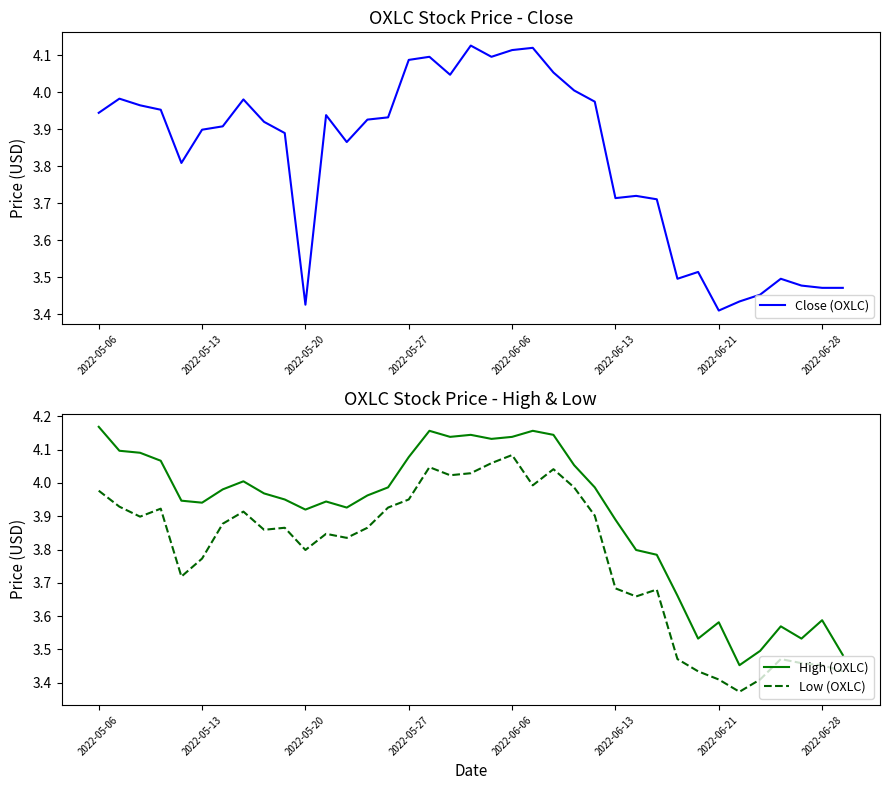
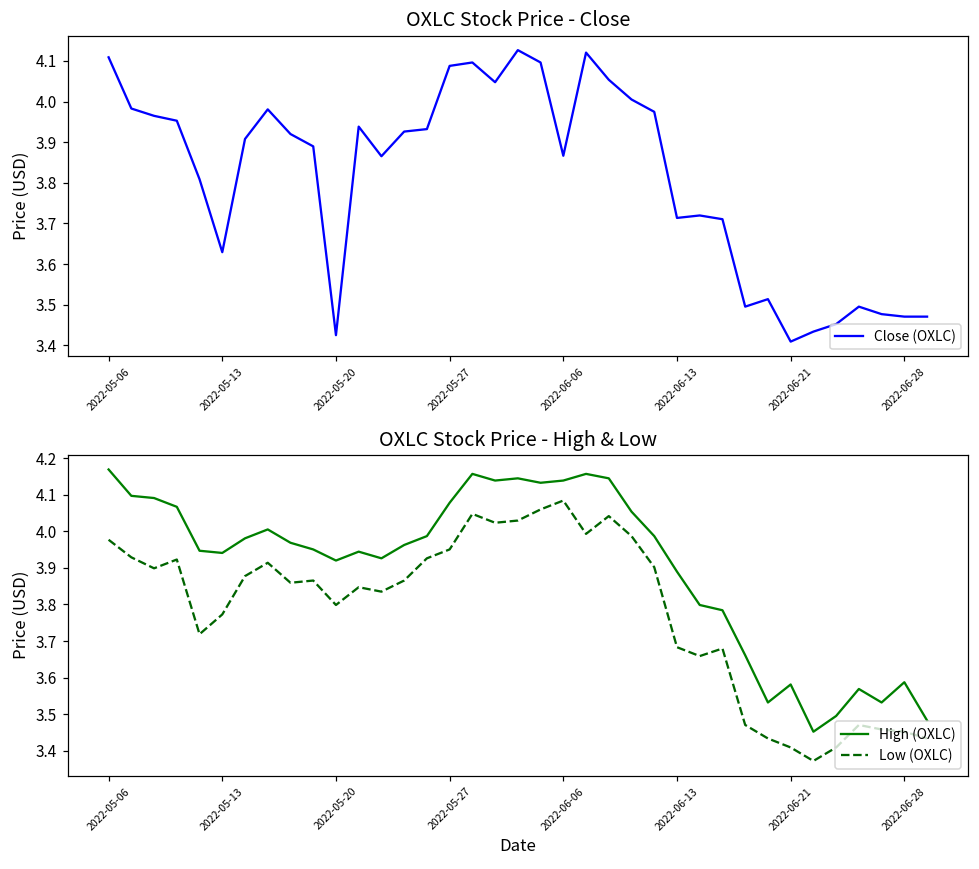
  {
    "OXLC Stock Price - Close": {
-     "2022-05-06": 3.94,
-     "2022-05-13": 3.90,
+     "2022-05-06": 4.11,
+     "2022-05-13": 3.63,
      "2022-05-20": 3.43,
      "2022-05-27": 4.09,
-     "2022-06-06": 4.11,
+     "2022-06-06": 3.87,
      "2022-06-13": 3.71,
      "2022-06-21": 3.41,
      "2022-06-28": 3.47
    }
  }
